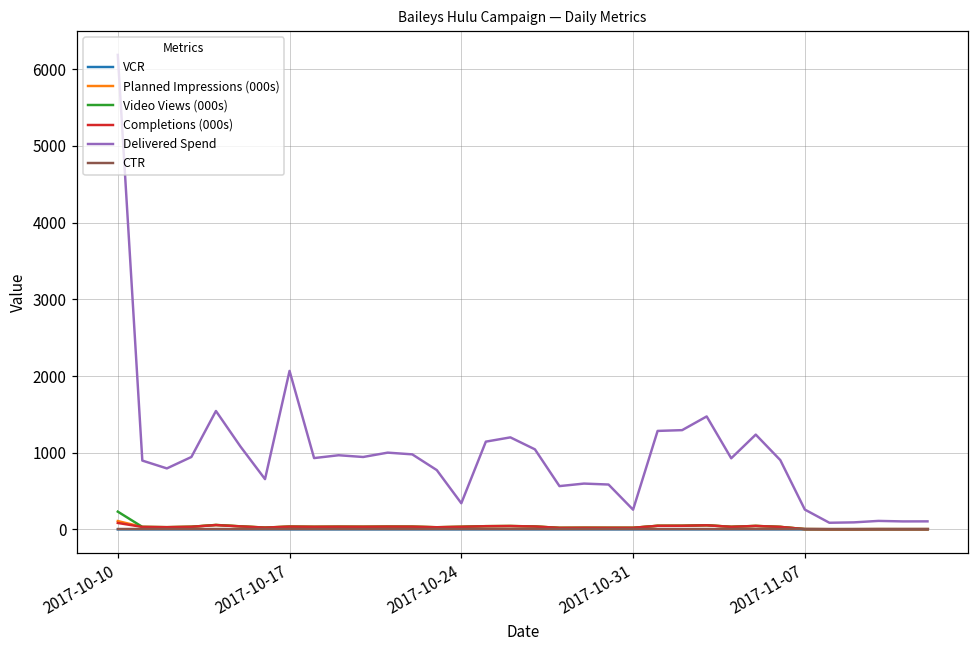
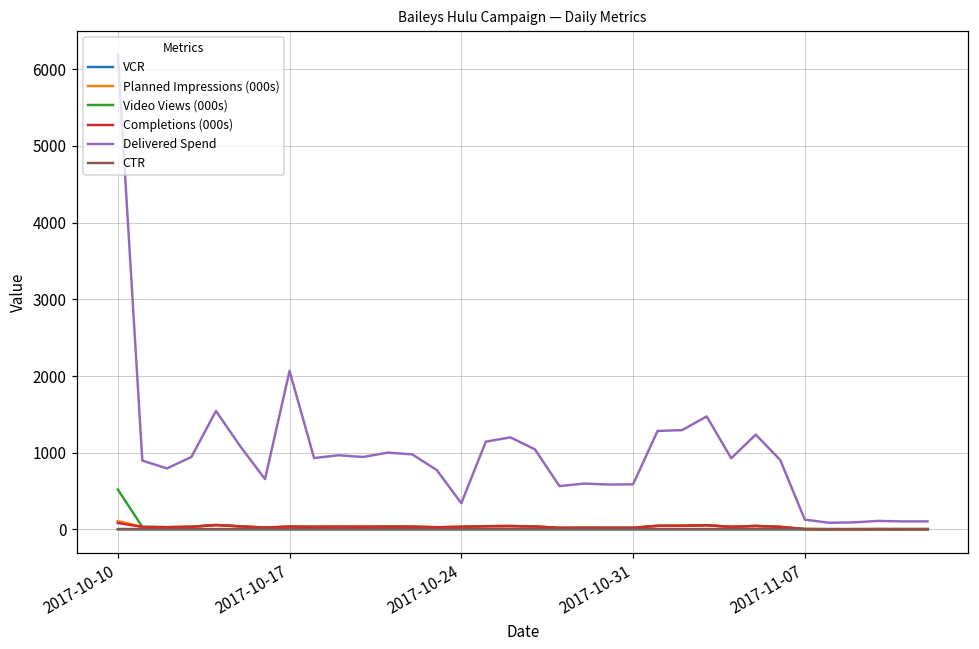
  {
    "CTR": {
      "2017-10-10": 0
    },
    "Video Views (000s)": {
-     "2017-10-10": 200
+     "2017-10-10": 500
    },
    "Delivered Spend": {
      "2017-10-17": 2100,
      "2017-10-24": 300,
-     "2017-10-31": 300,
-     "2017-11-07": 300
+     "2017-10-31": 600,
+     "2017-11-07": 100
    }
  }
